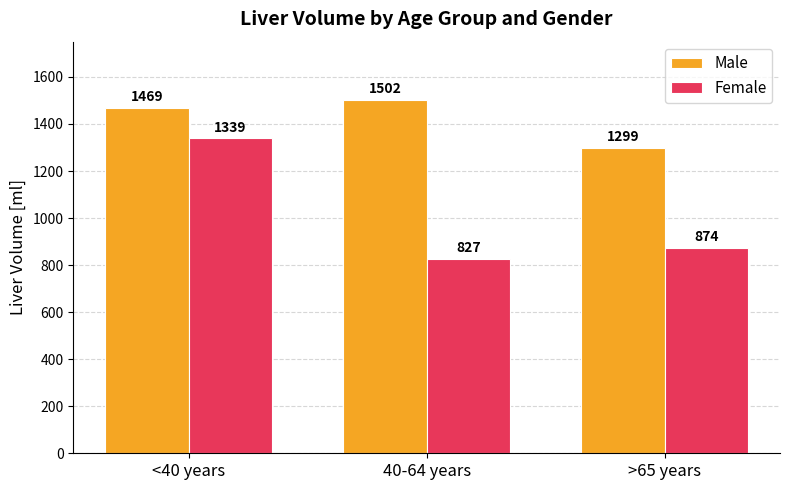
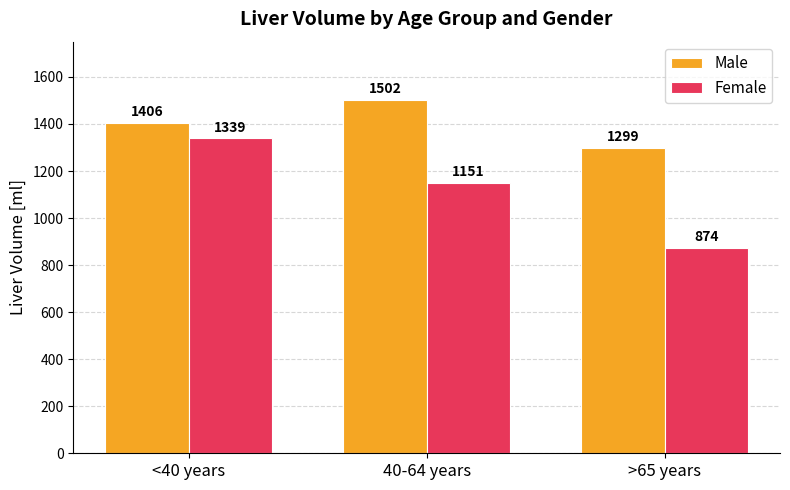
  {
    "Male": {
-     "<40 years": 1469,
+     "<40 years": 1406,
      "40-64 years": 1502,
      ">65 years": 1299
    },
    "Female": {
      "<40 years": 1339,
-     "40-64 years": 827,
+     "40-64 years": 1151,
      ">65 years": 874
    }
  }
